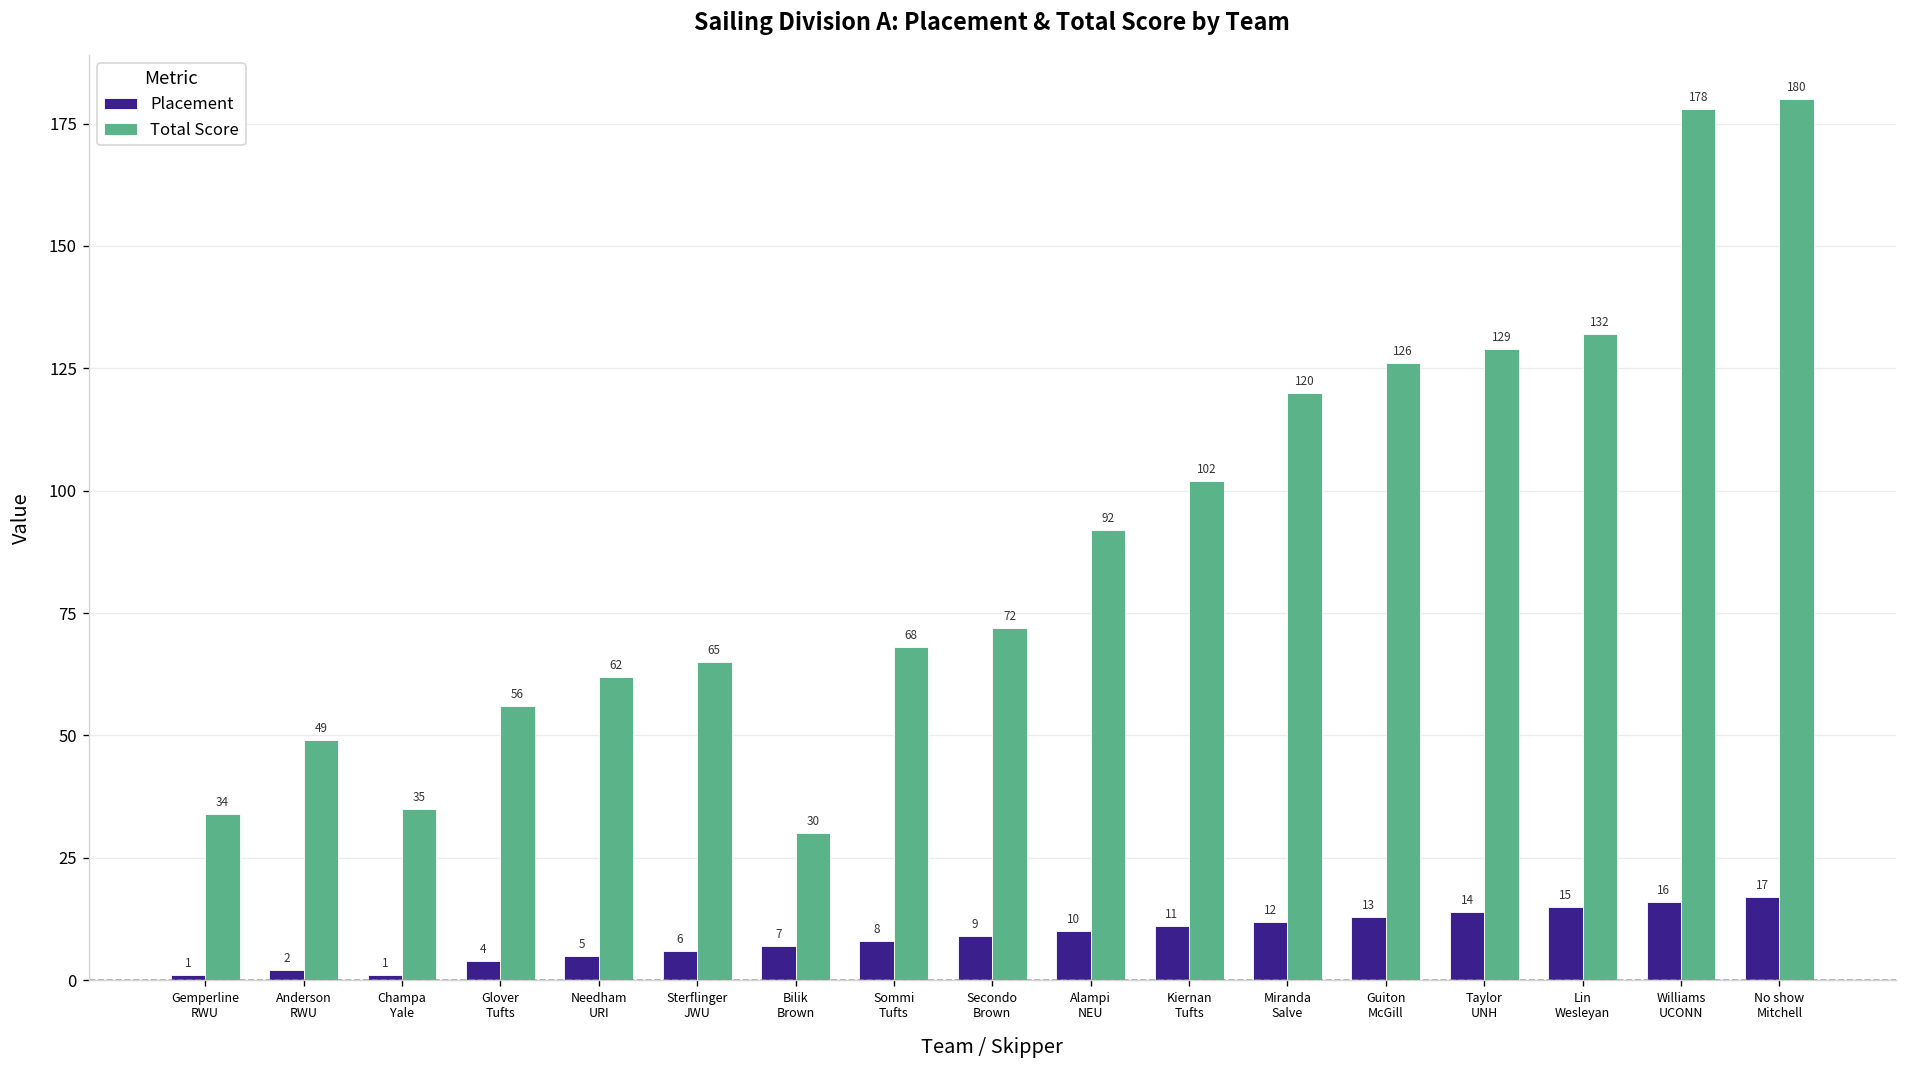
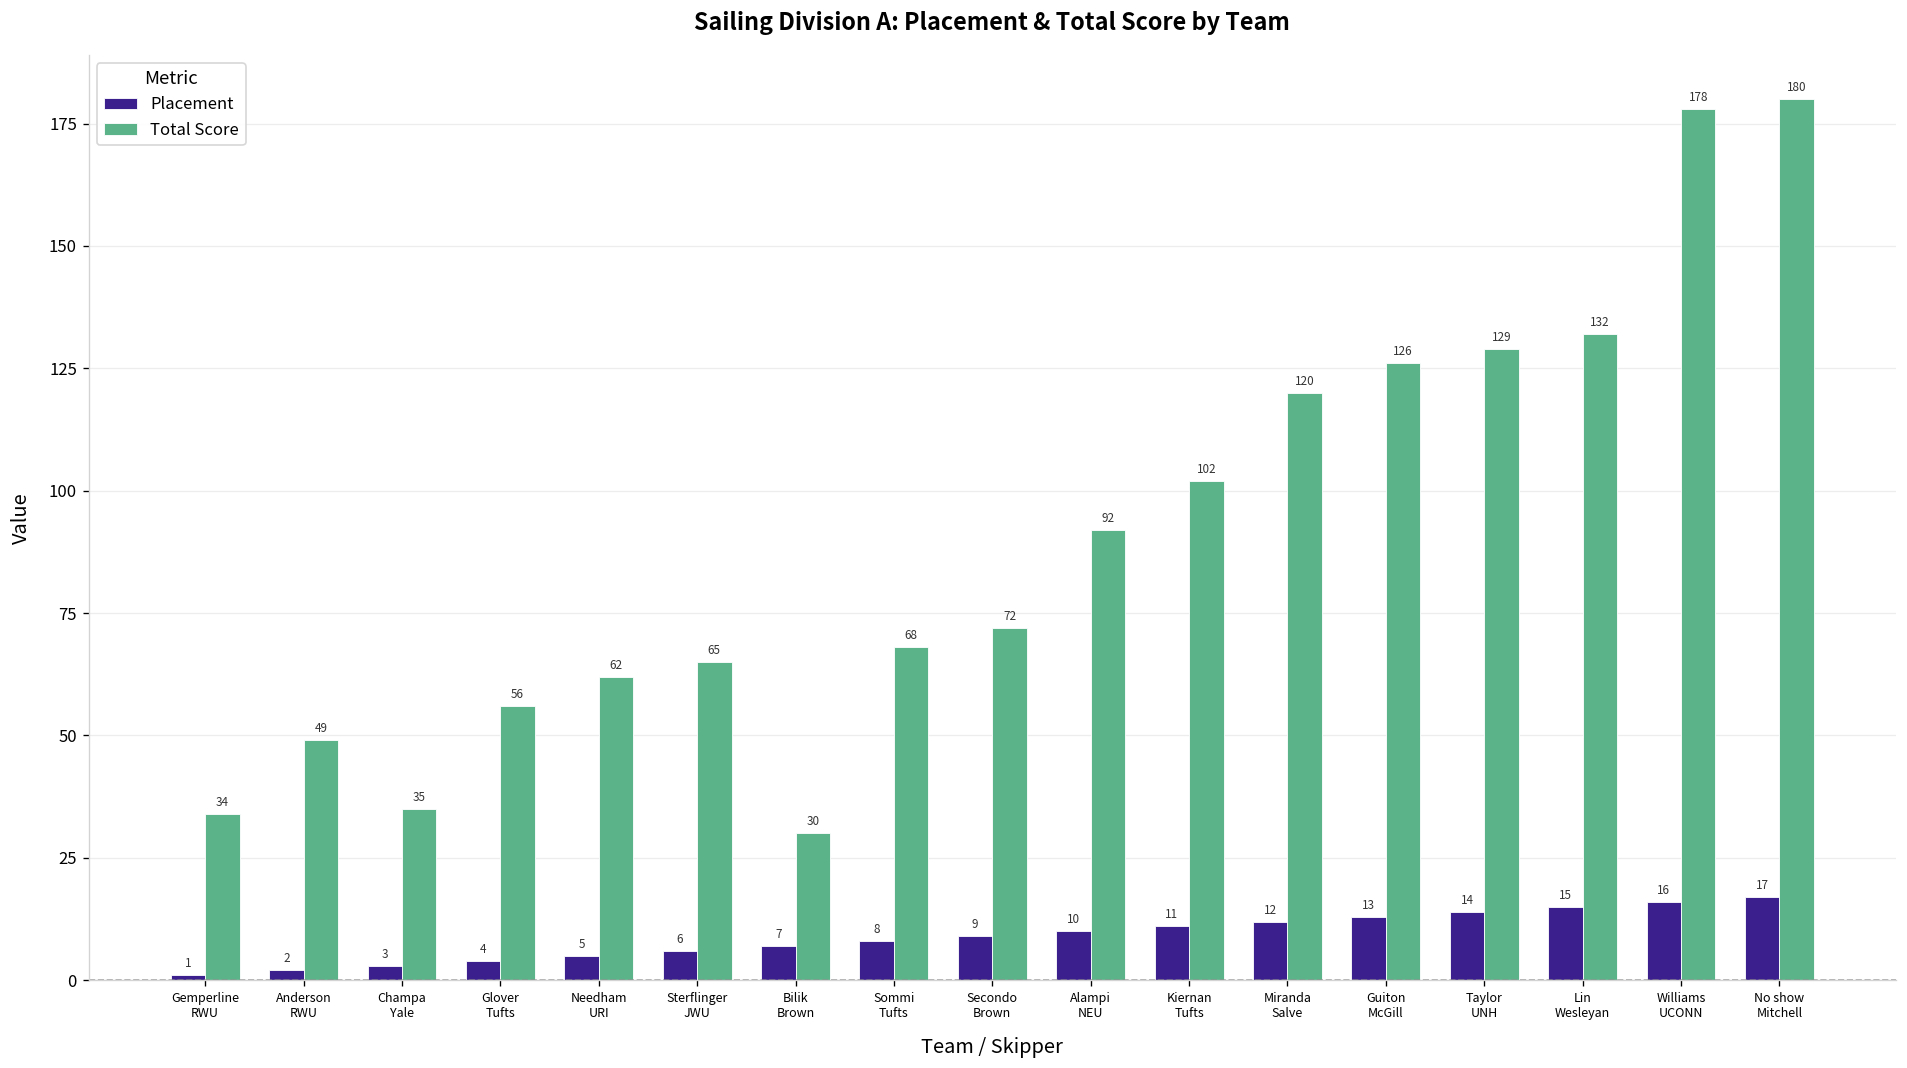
  {
    "Placement": {
      "Gemperline RWU": 1,
      "Anderson RWU": 2,
-     "Champa Yale": 1,
+     "Champa Yale": 3,
      "Glover Tufts": 4,
      "Needham URI": 5,
      "Sterflinger JWU": 6,
      "Bilik Brown": 7,
      "Sommi Tufts": 8,
      "Secondo Brown": 9,
      "Alampi NEU": 10,
      "Kiernan Tufts": 11,
      "Miranda Salve": 12,
      "Guiton McGill": 13,
      "Taylor UNH": 14,
      "Lin Wesleyan": 15,
      "Williams UCONN": 16,
      "No show Mitchell": 17
    },
    "Total Score": {
      "Gemperline RWU": 34,
      "Anderson RWU": 49,
      "Champa Yale": 35,
      "Glover Tufts": 56,
      "Needham URI": 62,
      "Sterflinger JWU": 65,
      "Bilik Brown": 30,
      "Sommi Tufts": 68,
      "Secondo Brown": 72,
      "Alampi NEU": 92,
      "Kiernan Tufts": 102,
      "Miranda Salve": 120,
      "Guiton McGill": 126,
      "Taylor UNH": 129,
      "Lin Wesleyan": 132,
      "Williams UCONN": 178,
      "No show Mitchell": 180
    }
  }
